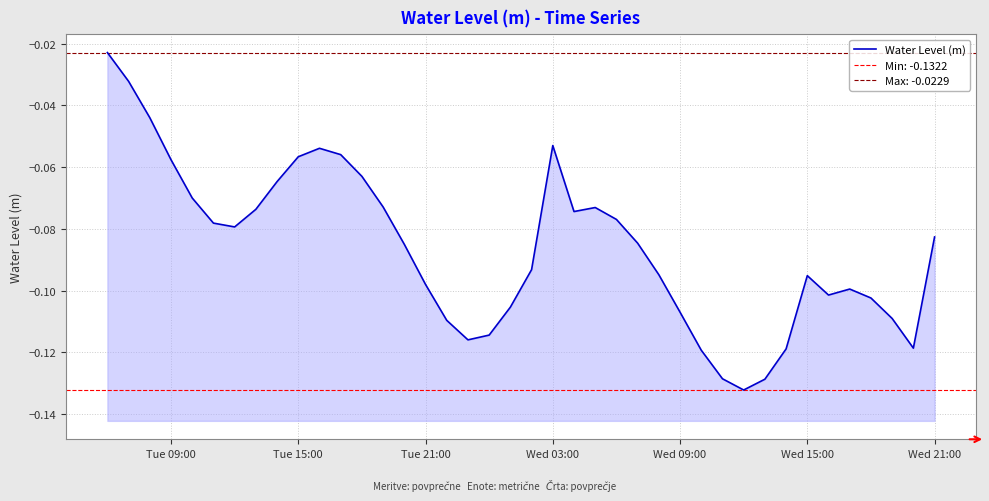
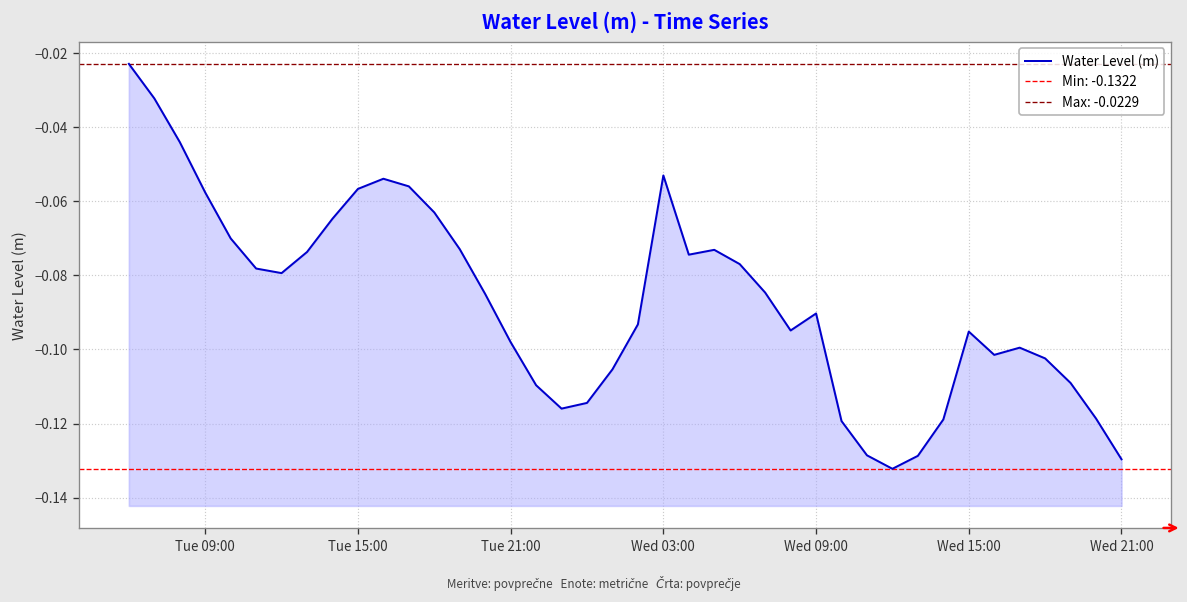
  {
    "Tue 09:00": -0.058,
    "Tue 15:00": -0.057,
    "Tue 21:00": -0.098,
    "Wed 03:00": -0.053,
-   "Wed 09:00": -0.107,
+   "Wed 09:00": -0.090,
    "Wed 15:00": -0.095,
-   "Wed 21:00": -0.083
+   "Wed 21:00": -0.130
  }
